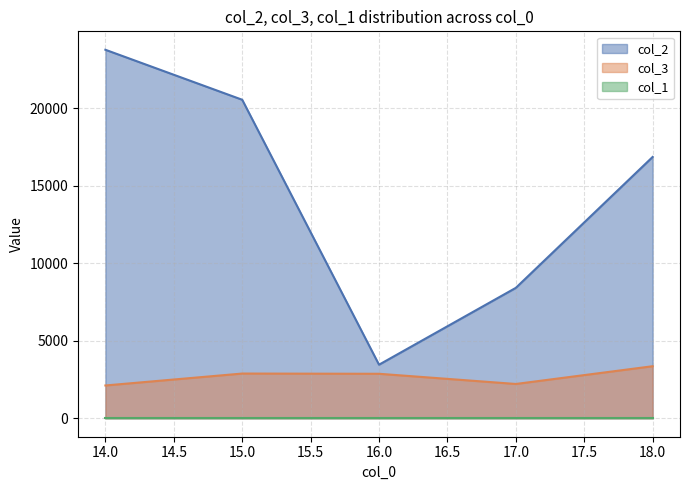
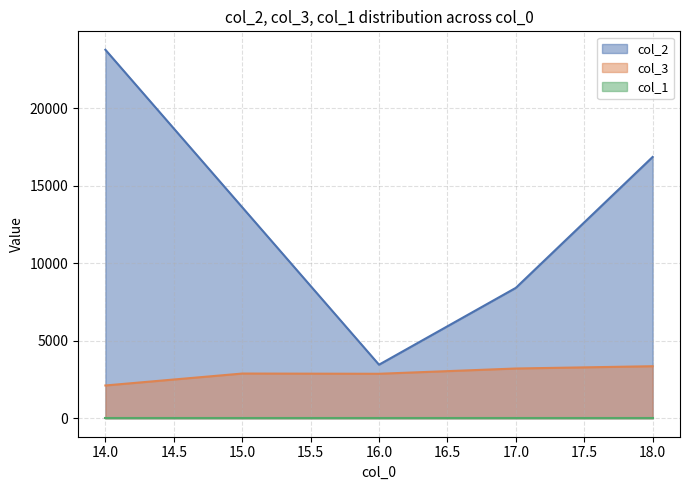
  {
    "col_2": {
      "14.0": 23800,
-     "15.0": 20600,
+     "15.0": 13600,
      "16.0": 3500,
      "17.0": 8400,
      "18.0": 16900
    },
    "col_3": {
      "14.0": 2100,
      "15.0": 2900,
      "16.0": 2900,
-     "17.0": 2200,
+     "17.0": 3200,
      "18.0": 3400
    },
    "col_1": {
      "14.0": 0,
      "15.0": 0,
      "16.0": 0,
      "17.0": 0,
      "18.0": 0
    }
  }
